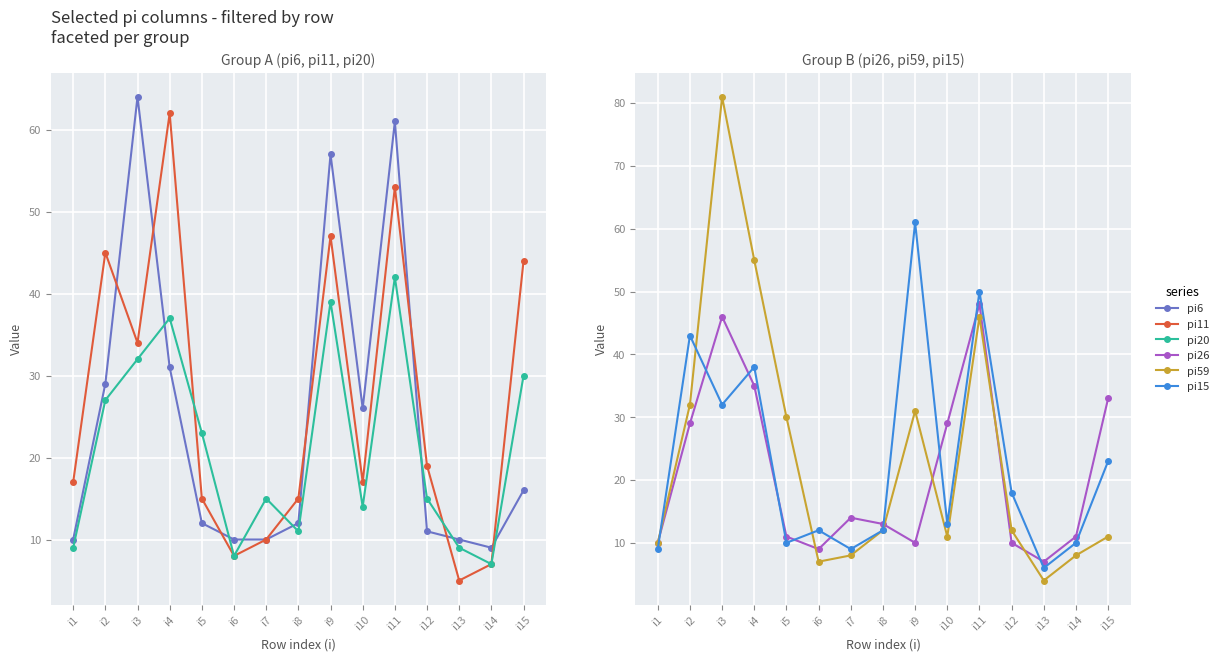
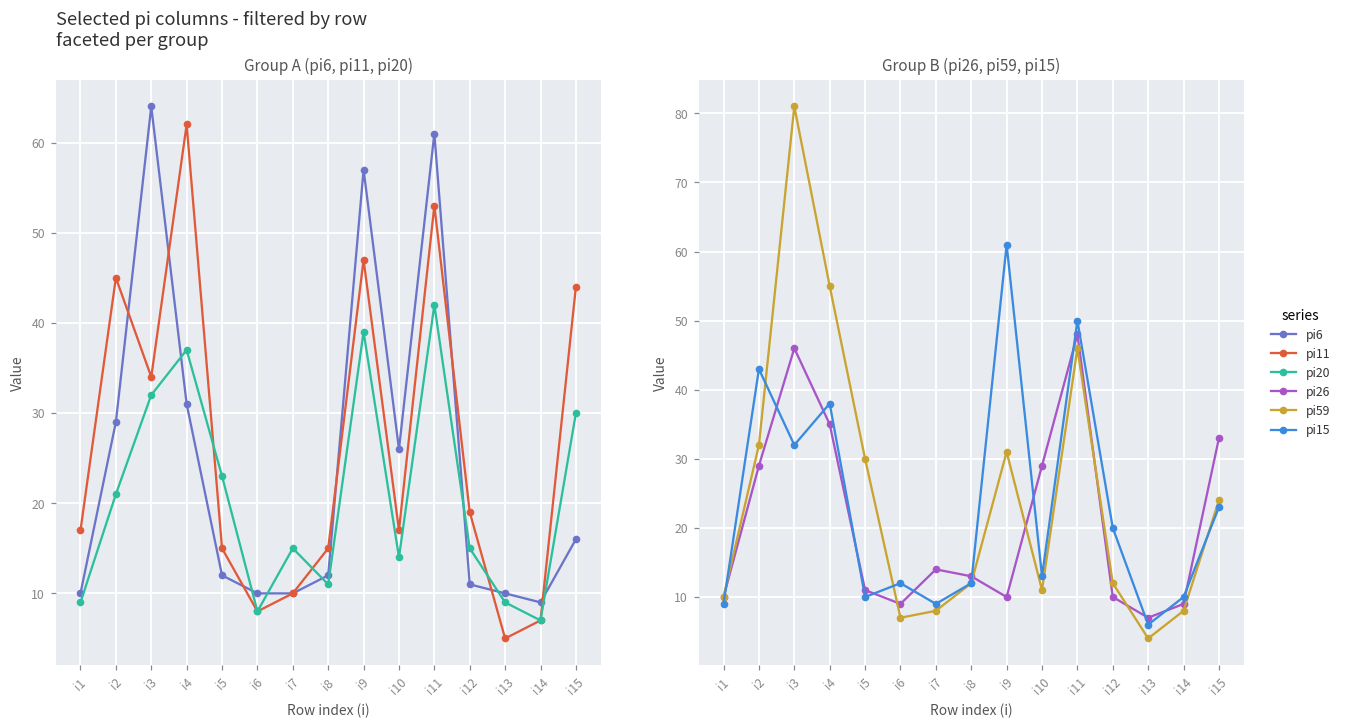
  {
    "Group A (pi6, pi11, pi20)": {
      "pi6": {
        "i1": 10,
        "i2": 29,
        "i3": 64,
        "i4": 31,
        "i5": 12,
        "i6": 10,
        "i8": 12,
        "i9": 57,
        "i10": 26,
        "i11": 61,
        "i12": 11,
        "i13": 10,
        "i14": 9,
        "i15": 16
      },
      "pi11": {
        "i1": 17,
        "i2": 45,
        "i3": 34,
        "i4": 62,
        "i5": 15,
        "i8": 15,
        "i9": 47,
        "i10": 17,
        "i11": 53,
        "i12": 19,
        "i13": 5,
        "i15": 44
      },
      "pi20": {
        "i1": 9,
-       "i2": 27,
+       "i2": 21,
        "i3": 32,
        "i4": 37,
        "i5": 23,
        "i7": 15,
        "i8": 11,
        "i9": 39,
        "i10": 14,
        "i11": 42,
        "i12": 15,
        "i13": 9,
        "i15": 30
      }
    },
    "Group B (pi26, pi59, pi15)": {
      "pi26": {
        "i2": 29,
        "i3": 46,
        "i4": 35,
        "i5": 11,
        "i6": 9,
        "i7": 14,
        "i8": 13,
        "i9": 10,
        "i10": 29,
        "i11": 48,
        "i12": 10,
        "i13": 7,
-       "i14": 11,
+       "i14": 9,
        "i15": 33
      },
      "pi59": {
        "i2": 32,
        "i3": 81,
        "i4": 55,
        "i5": 30,
        "i6": 7,
        "i7": 8,
        "i9": 31,
        "i10": 11,
        "i11": 46,
        "i12": 12,
        "i13": 4,
        "i14": 8,
-       "i15": 11
+       "i15": 24
      },
      "pi15": {
        "i1": 9,
        "i2": 43,
        "i3": 32,
        "i4": 38,
        "i5": 10,
        "i6": 12,
        "i7": 9,
        "i9": 61,
        "i10": 13,
        "i11": 50,
-       "i12": 18,
+       "i12": 20,
        "i13": 6,
        "i14": 10,
        "i15": 23
      }
    }
  }
